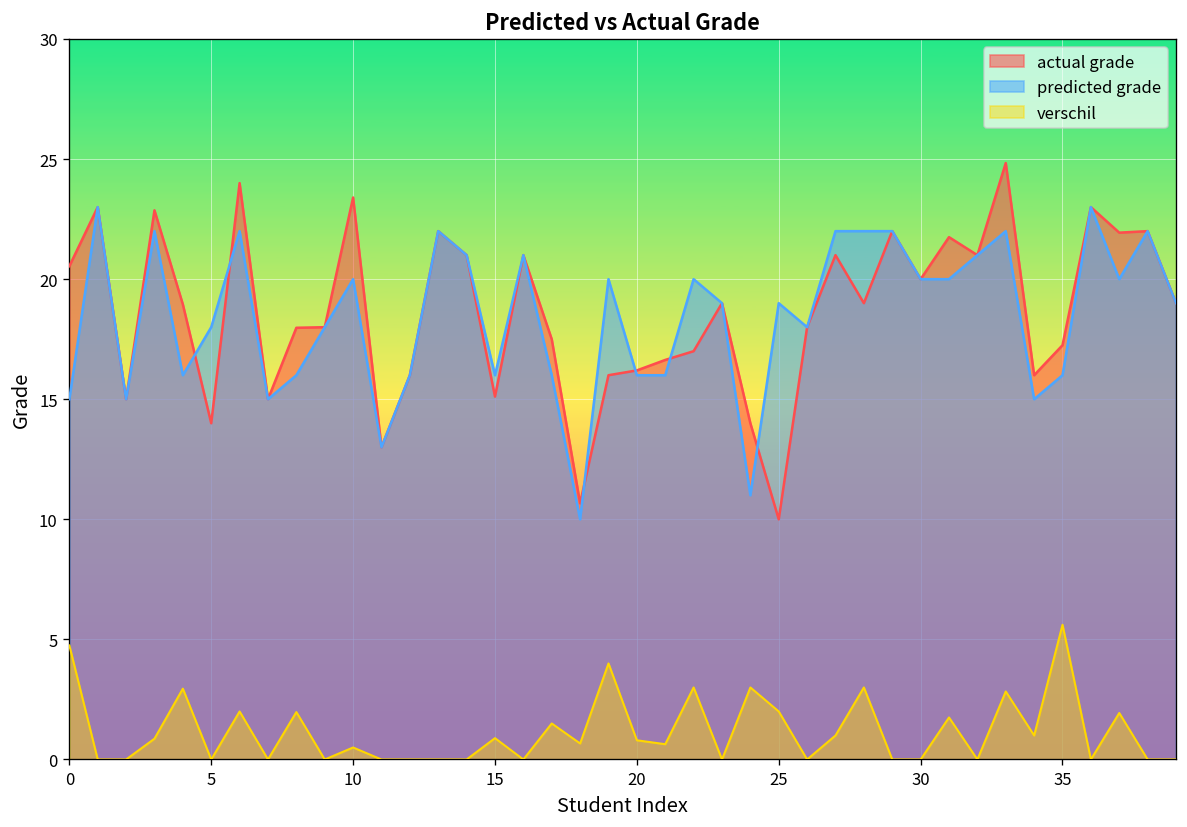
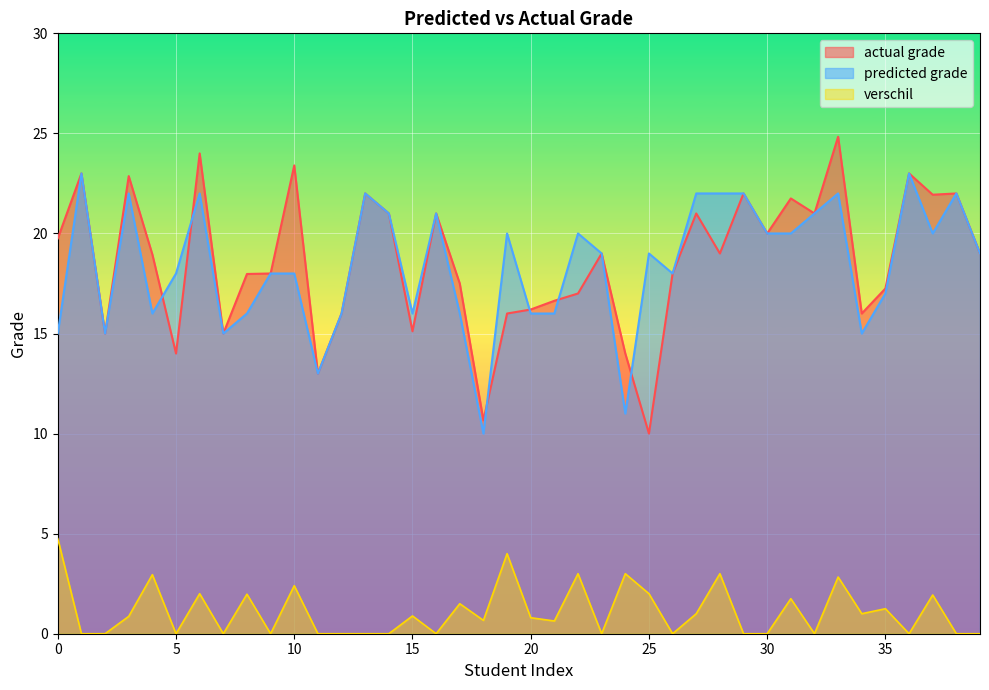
  {
    "actual grade": {
-     "0": 20.5,
+     "0": 19.8,
      "5": 14.0,
      "10": 23.4,
      "15": 15.1,
      "20": 16.2,
      "25": 10.0,
      "35": 17.3
    },
    "predicted grade": {
      "0": 15,
      "5": 18,
-     "10": 20,
+     "10": 18,
      "15": 16,
      "20": 16,
      "25": 19,
-     "35": 16
+     "35": 17
    },
    "verschil": {
      "0": 4.8,
      "5": 0.0,
-     "10": 0.5,
+     "10": 2.4,
      "15": 0.9,
      "20": 0.8,
      "25": 2.0,
      "30": 0.0,
-     "35": 5.6
+     "35": 1.3
    }
  }
